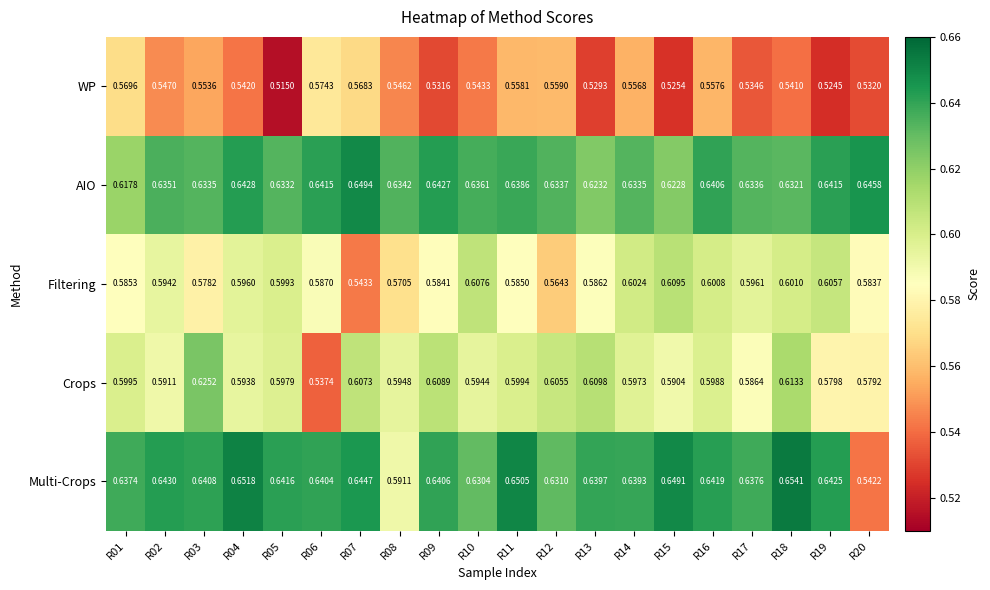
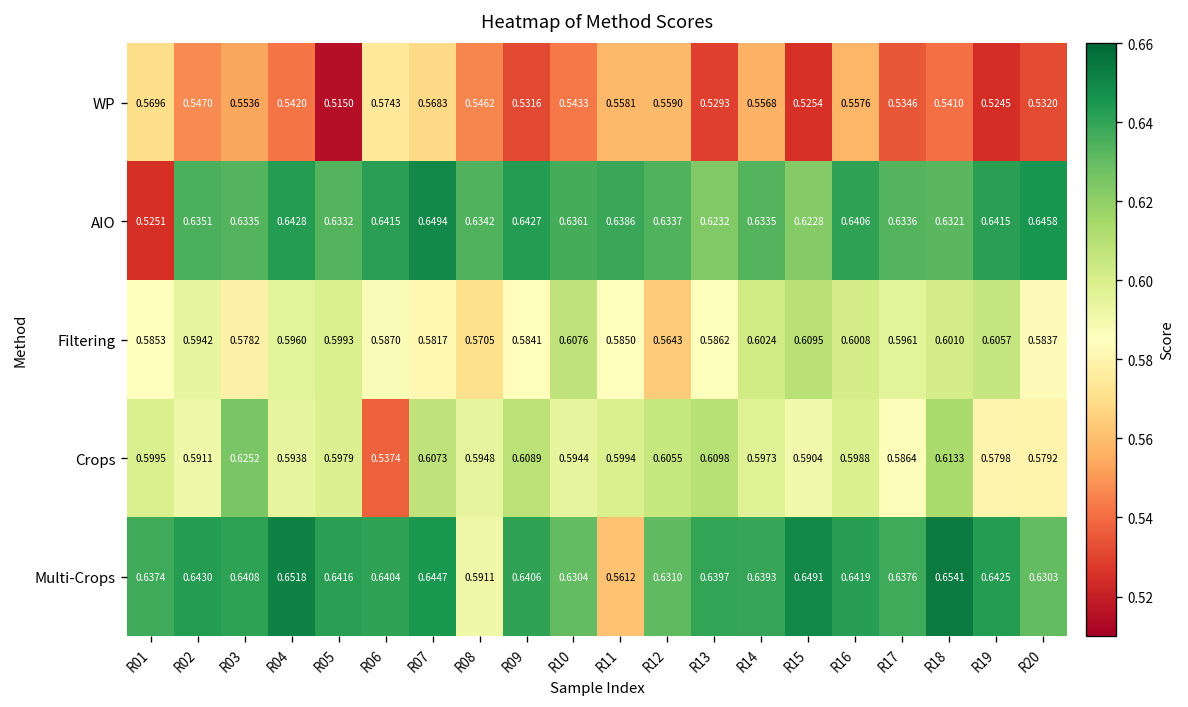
  {
    "WP": {
      "R01": 0.5696,
      "R02": 0.5470,
      "R03": 0.5536,
      "R04": 0.5420,
      "R05": 0.5150,
      "R06": 0.5743,
      "R07": 0.5683,
      "R08": 0.5462,
      "R09": 0.5316,
      "R10": 0.5433,
      "R11": 0.5581,
      "R12": 0.5590,
      "R13": 0.5293,
      "R14": 0.5568,
      "R15": 0.5254,
      "R16": 0.5576,
      "R17": 0.5346,
      "R18": 0.5410,
      "R19": 0.5245,
      "R20": 0.5320
    },
    "AIO": {
-     "R01": 0.6178,
+     "R01": 0.5251,
      "R02": 0.6351,
      "R03": 0.6335,
      "R04": 0.6428,
      "R05": 0.6332,
      "R06": 0.6415,
      "R07": 0.6494,
      "R08": 0.6342,
      "R09": 0.6427,
      "R10": 0.6361,
      "R11": 0.6386,
      "R12": 0.6337,
      "R13": 0.6232,
      "R14": 0.6335,
      "R15": 0.6228,
      "R16": 0.6406,
      "R17": 0.6336,
      "R18": 0.6321,
      "R19": 0.6415,
      "R20": 0.6458
    },
    "Filtering": {
      "R01": 0.5853,
      "R02": 0.5942,
      "R03": 0.5782,
      "R04": 0.5960,
      "R05": 0.5993,
      "R06": 0.5870,
-     "R07": 0.5433,
+     "R07": 0.5817,
      "R08": 0.5705,
      "R09": 0.5841,
      "R10": 0.6076,
      "R11": 0.5850,
      "R12": 0.5643,
      "R13": 0.5862,
      "R14": 0.6024,
      "R15": 0.6095,
      "R16": 0.6008,
      "R17": 0.5961,
      "R18": 0.6010,
      "R19": 0.6057,
      "R20": 0.5837
    },
    "Crops": {
      "R01": 0.5995,
      "R02": 0.5911,
      "R03": 0.6252,
      "R04": 0.5938,
      "R05": 0.5979,
      "R06": 0.5374,
      "R07": 0.6073,
      "R08": 0.5948,
      "R09": 0.6089,
      "R10": 0.5944,
      "R11": 0.5994,
      "R12": 0.6055,
      "R13": 0.6098,
      "R14": 0.5973,
      "R15": 0.5904,
      "R16": 0.5988,
      "R17": 0.5864,
      "R18": 0.6133,
      "R19": 0.5798,
      "R20": 0.5792
    },
    "Multi-Crops": {
      "R01": 0.6374,
      "R02": 0.6430,
      "R03": 0.6408,
      "R04": 0.6518,
      "R05": 0.6416,
      "R06": 0.6404,
      "R07": 0.6447,
      "R08": 0.5911,
      "R09": 0.6406,
      "R10": 0.6304,
-     "R11": 0.6505,
+     "R11": 0.5612,
      "R12": 0.6310,
      "R13": 0.6397,
      "R14": 0.6393,
      "R15": 0.6491,
      "R16": 0.6419,
      "R17": 0.6376,
      "R18": 0.6541,
      "R19": 0.6425,
-     "R20": 0.5422
+     "R20": 0.6303
    }
  }
